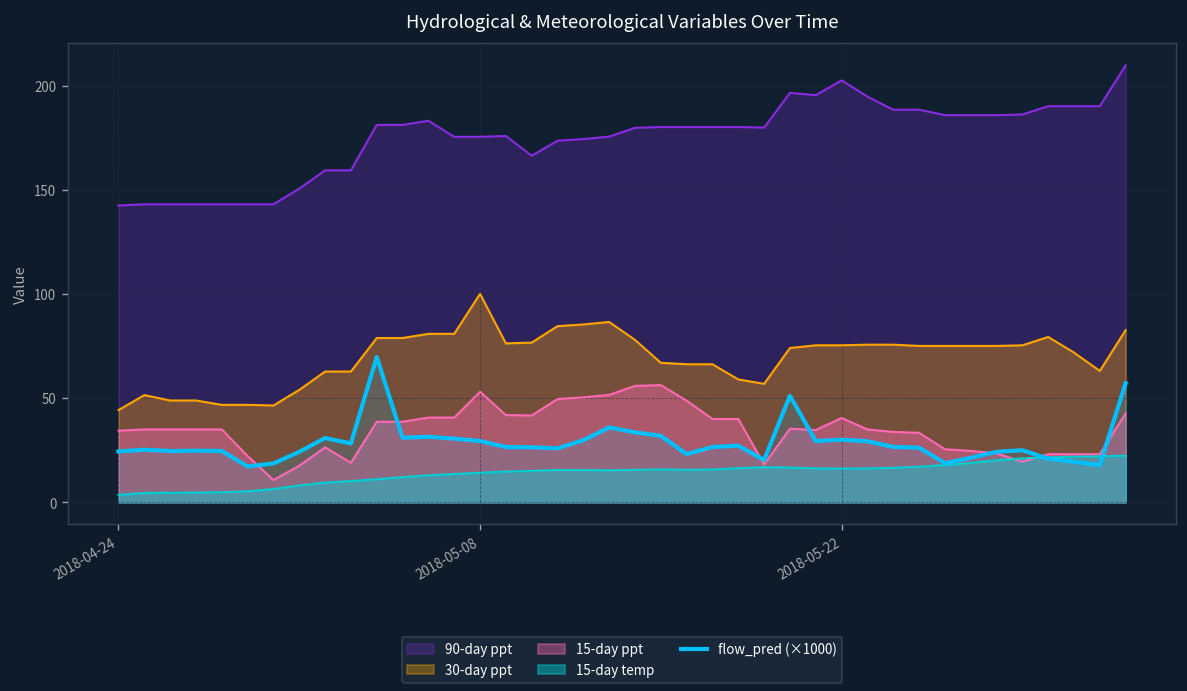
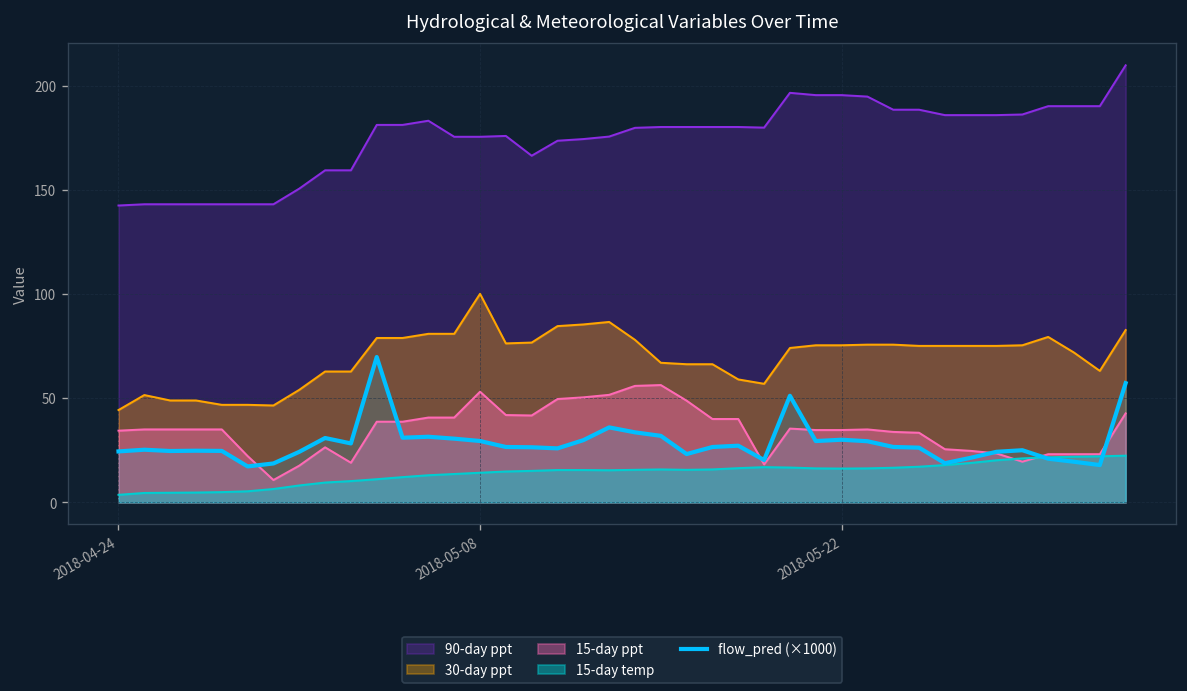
  {
    "90-day ppt": {
      "2018-04-24": 143,
      "2018-05-08": 176,
-     "2018-05-22": 203
+     "2018-05-22": 196
    },
    "30-day ppt": {
      "2018-04-24": 44,
      "2018-05-08": 100,
      "2018-05-22": 75
    },
    "15-day ppt": {
      "2018-04-24": 34,
      "2018-05-08": 53,
-     "2018-05-22": 41
+     "2018-05-22": 35
    }
  }
